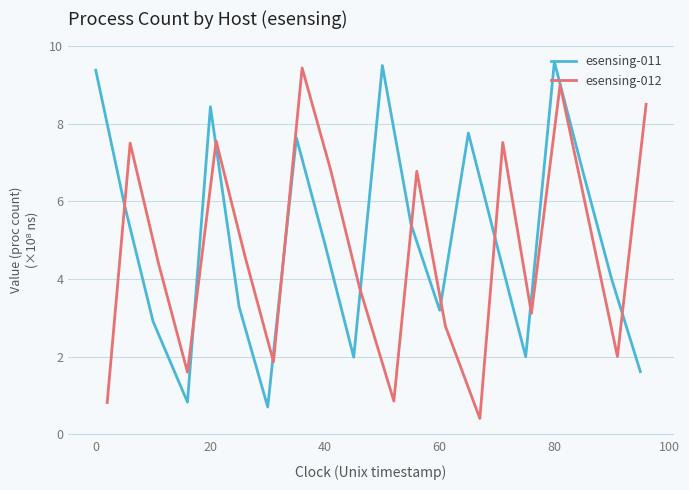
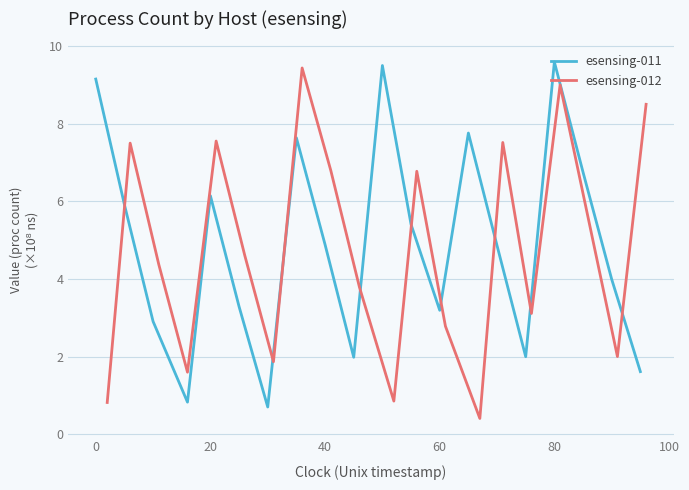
  {
    "esensing-011": {
-     "0": 9.4,
-     "20": 8.4,
+     "0": 9.2,
+     "20": 6.1,
      "40": 4.9,
      "60": 3.2,
      "80": 9.6
    }
  }
